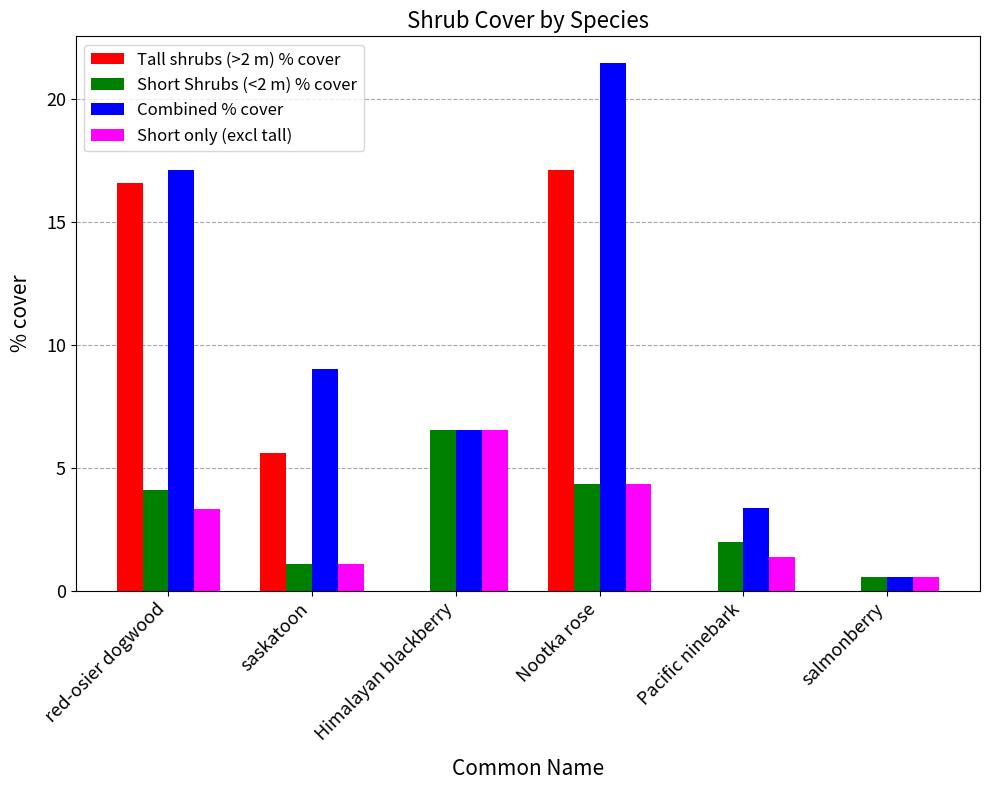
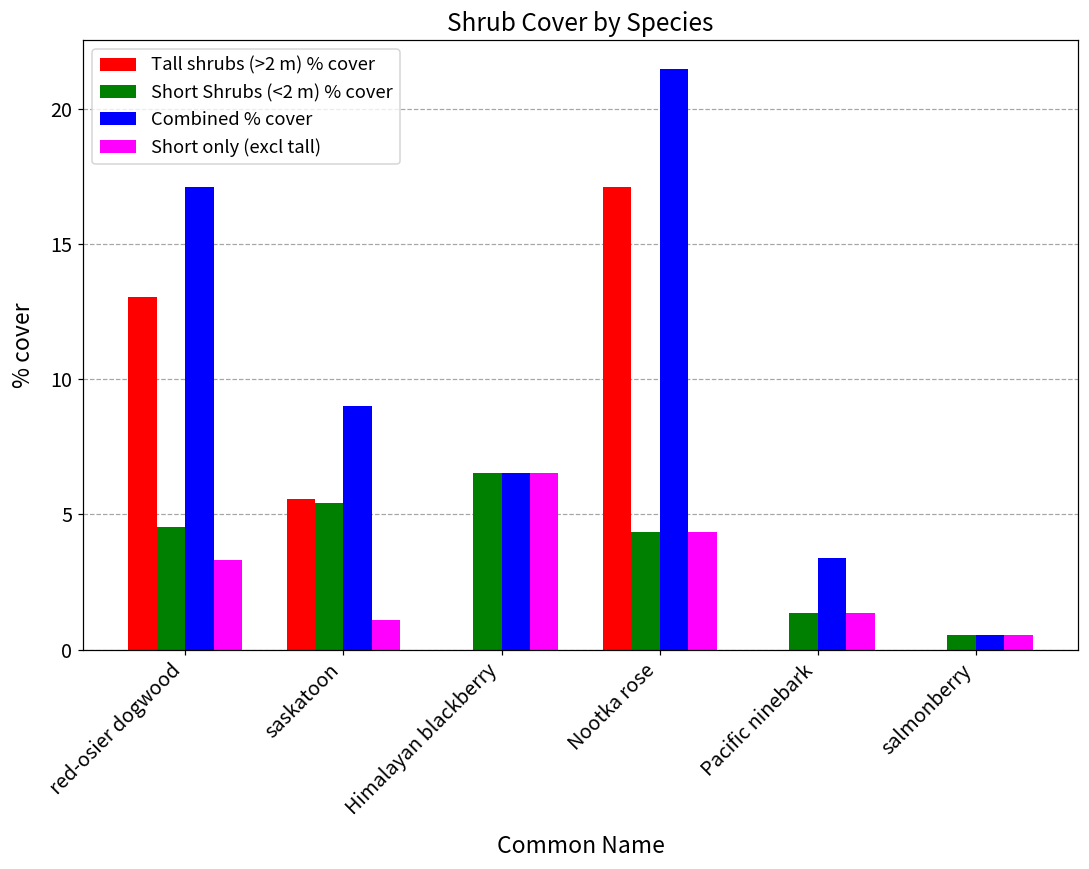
  {
    "Tall shrubs (>2 m) % cover": {
-     "red-osier dogwood": 16.6,
+     "red-osier dogwood": 13.0,
      "saskatoon": 5.6,
      "Himalayan blackberry": 0.0,
      "Nootka rose": 17.1,
      "Pacific ninebark": 0.0,
      "salmonberry": 0.0
    },
    "Short Shrubs (<2 m) % cover": {
-     "red-osier dogwood": 4.1,
-     "saskatoon": 1.1,
+     "red-osier dogwood": 4.5,
+     "saskatoon": 5.4,
      "Himalayan blackberry": 6.5,
      "Nootka rose": 4.3,
-     "Pacific ninebark": 2.0,
+     "Pacific ninebark": 1.4,
      "salmonberry": 0.5
    },
    "Combined % cover": {
      "red-osier dogwood": 17.1,
      "saskatoon": 9.0,
      "Himalayan blackberry": 6.5,
      "Nootka rose": 21.5,
      "Pacific ninebark": 3.4,
      "salmonberry": 0.5
    },
    "Short only (excl tall)": {
      "red-osier dogwood": 3.3,
      "saskatoon": 1.1,
      "Himalayan blackberry": 6.5,
      "Nootka rose": 4.3,
      "Pacific ninebark": 1.4,
      "salmonberry": 0.5
    }
  }
